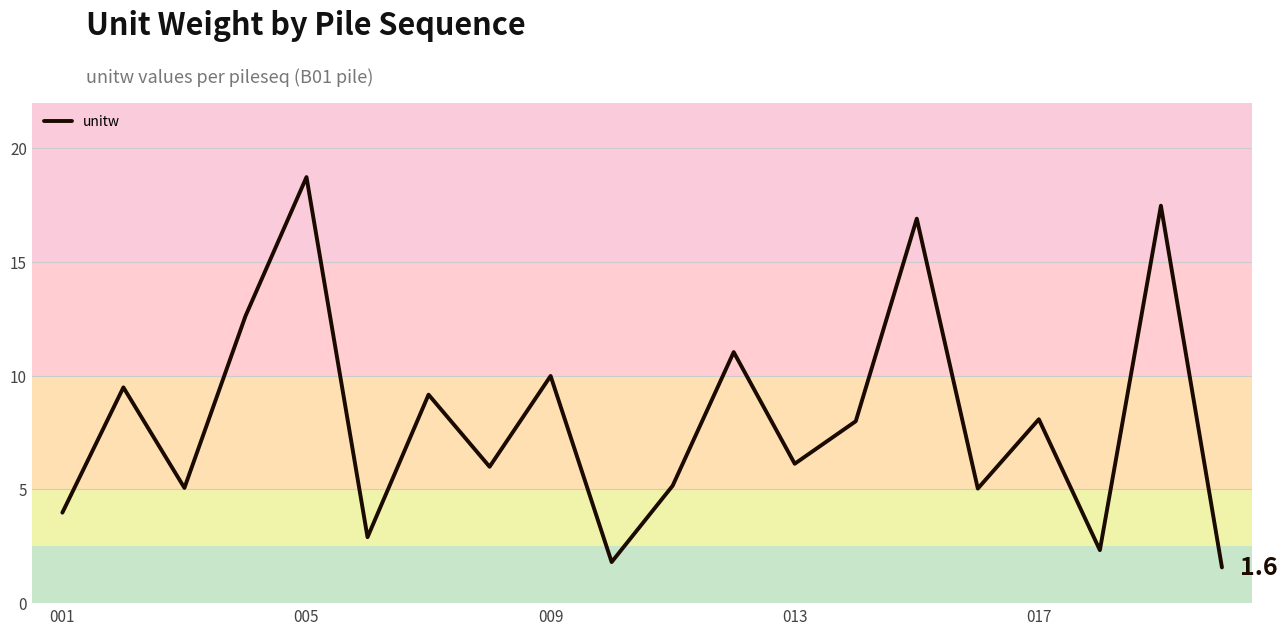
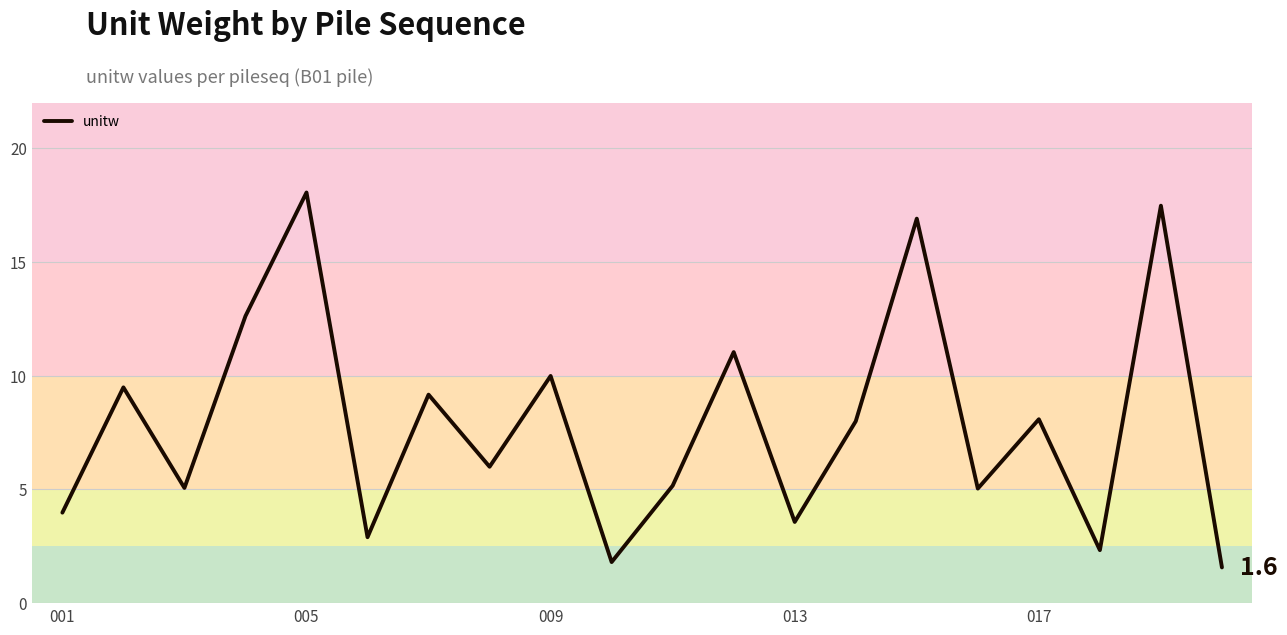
  {
    "unitw": {
      "001": 4.0,
-     "005": 18.7,
+     "005": 18.0,
      "009": 10.0,
-     "013": 6.1,
+     "013": 3.6,
      "017": 8.1
    }
  }
